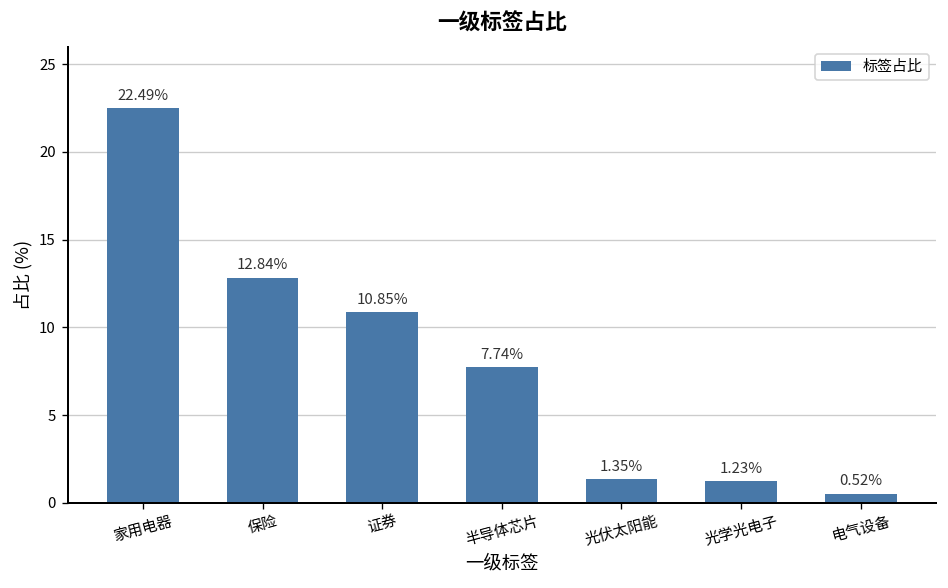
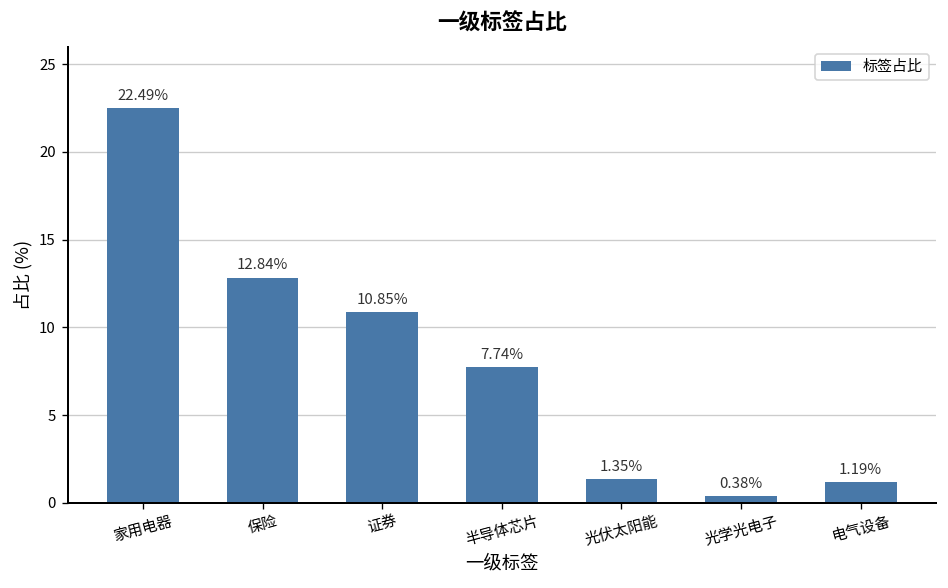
  {
    "家用电器": "22.49%",
    "保险": "12.84%",
    "证券": "10.85%",
    "半导体芯片": "7.74%",
    "光伏太阳能": "1.35%",
-   "光学光电子": "1.23%",
-   "电气设备": "0.52%"
+   "光学光电子": "0.38%",
+   "电气设备": "1.19%"
  }
